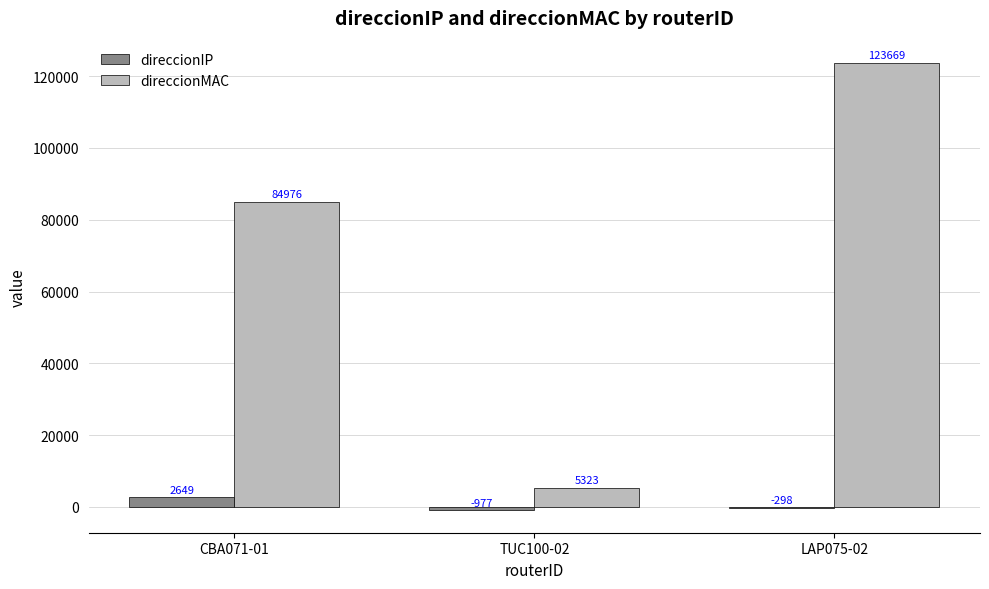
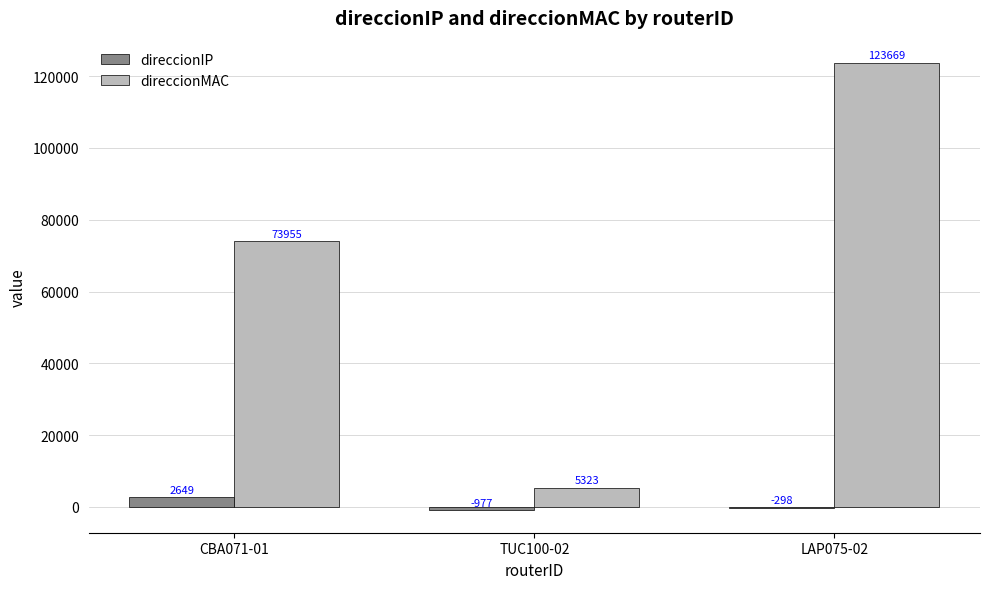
  {
    "direccionIP": {
      "CBA071-01": 2649,
      "TUC100-02": -977,
      "LAP075-02": -298
    },
    "direccionMAC": {
-     "CBA071-01": 84976,
+     "CBA071-01": 73955,
      "TUC100-02": 5323,
      "LAP075-02": 123669
    }
  }
